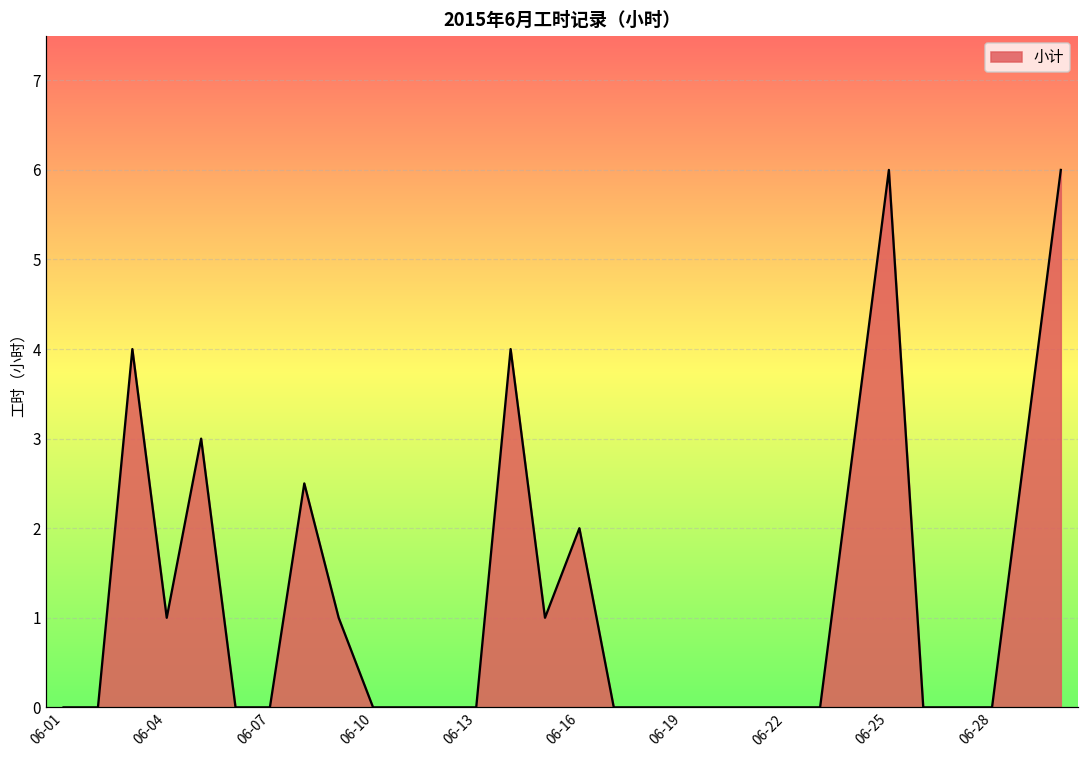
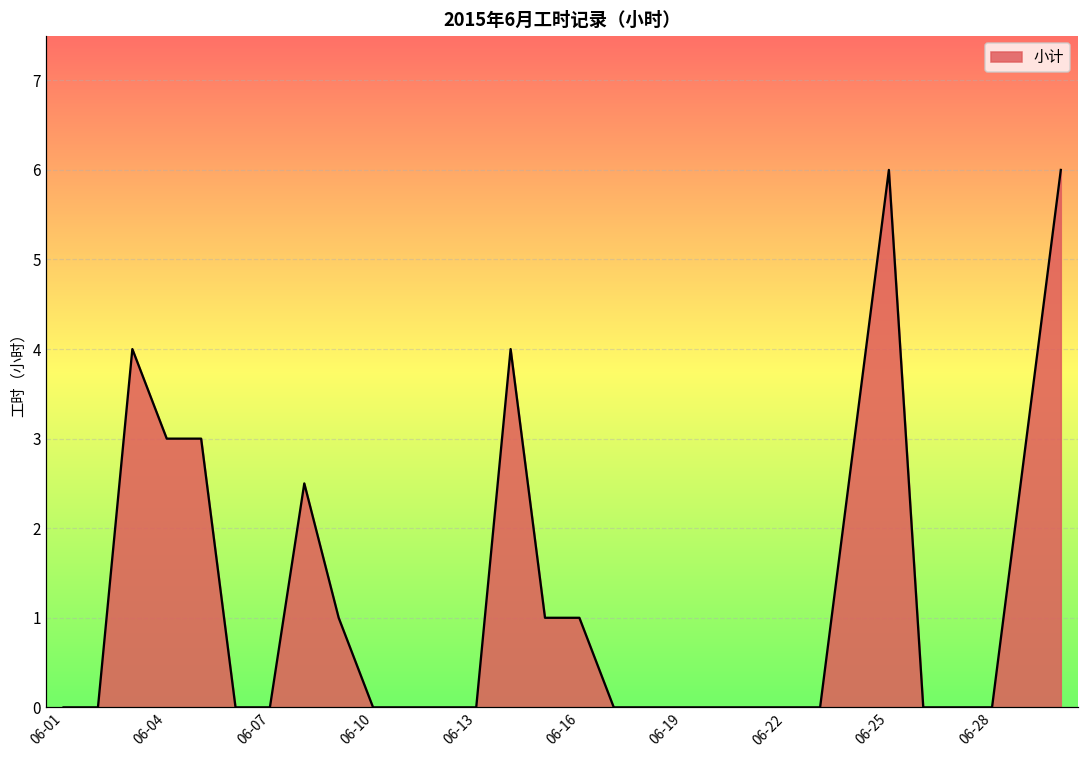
  {
    "06-01": 0,
-   "06-04": 1,
+   "06-04": 3,
    "06-07": 0,
    "06-10": 0,
    "06-13": 0,
-   "06-16": 2,
+   "06-16": 1,
    "06-19": 0,
    "06-22": 0,
    "06-25": 6,
    "06-28": 0
  }
